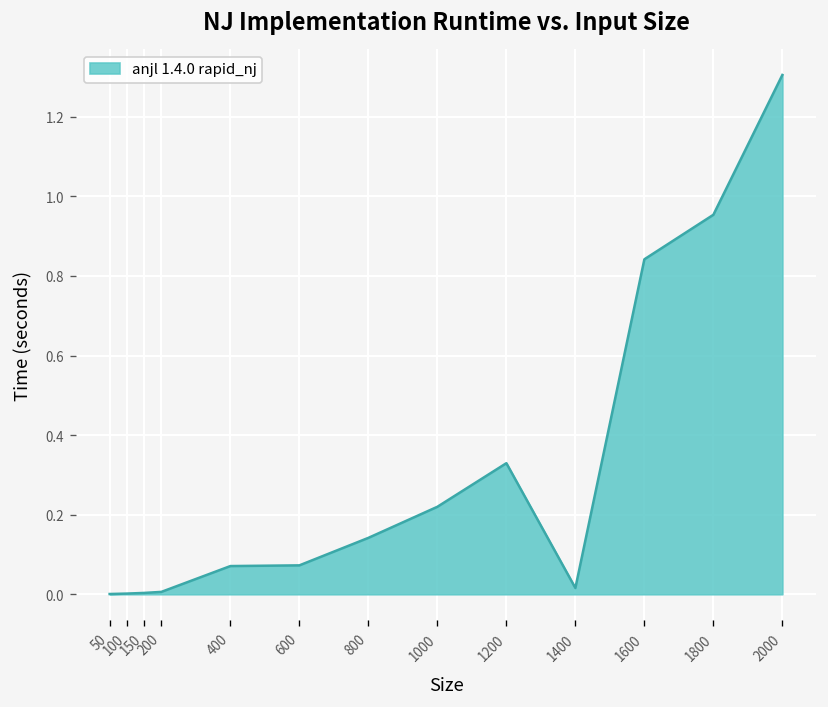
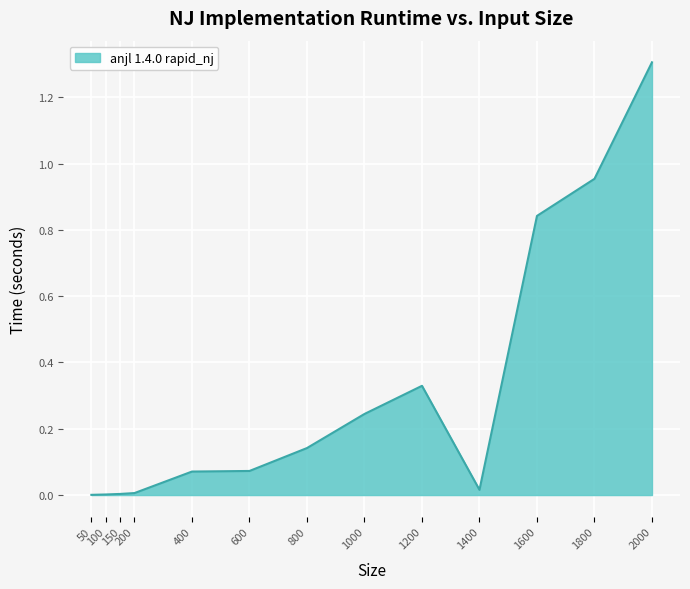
  {
    "50": 0.00,
    "100": 0.00,
    "150": 0.00,
    "200": 0.01,
    "400": 0.07,
    "600": 0.07,
    "800": 0.14,
-   "1000": 0.22,
+   "1000": 0.24,
    "1200": 0.33,
    "1400": 0.02,
    "1600": 0.84,
    "1800": 0.95,
    "2000": 1.31
  }
